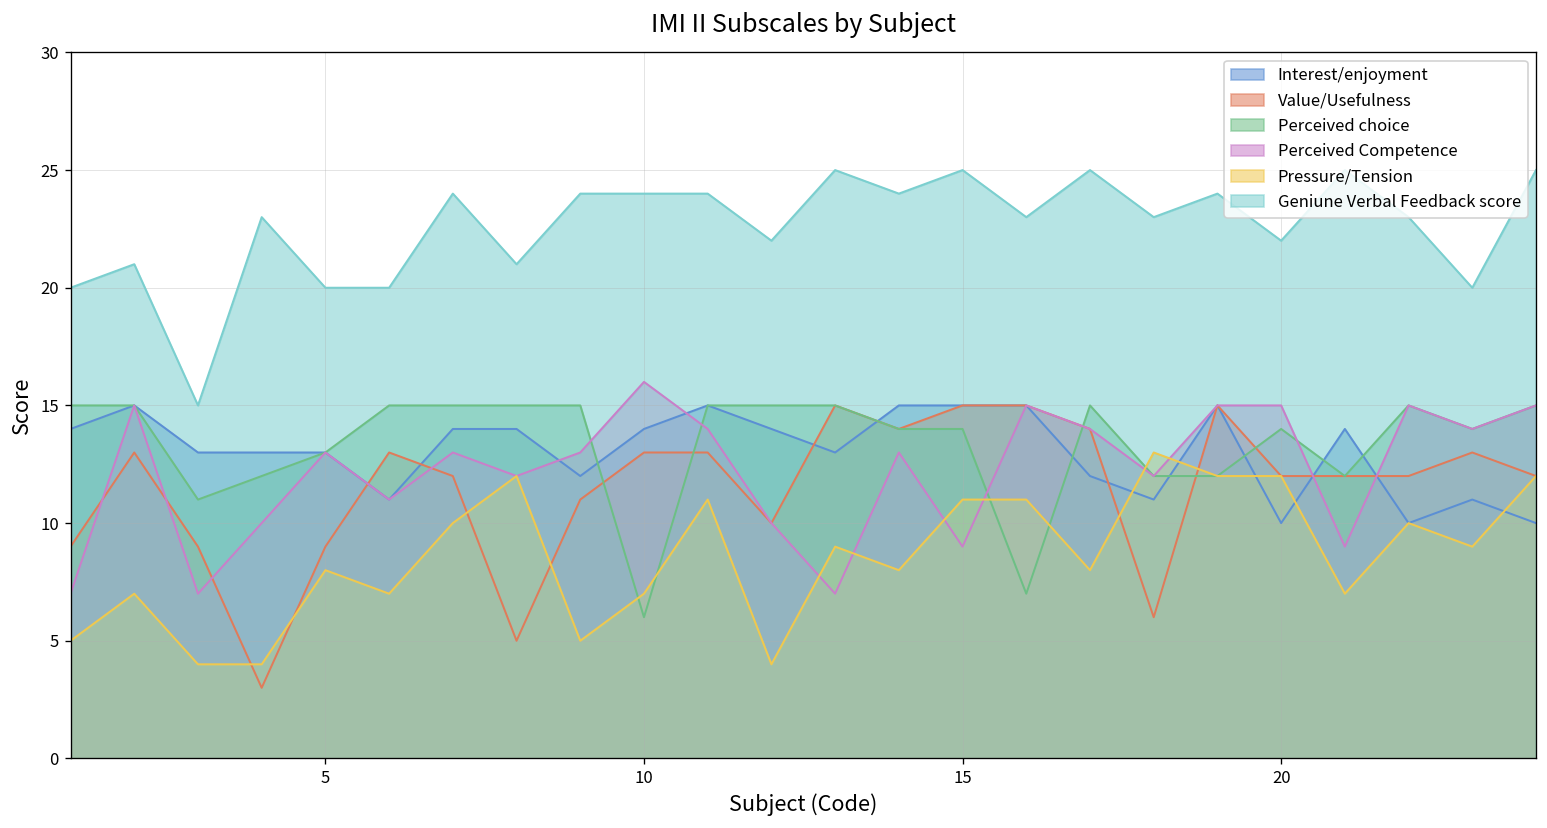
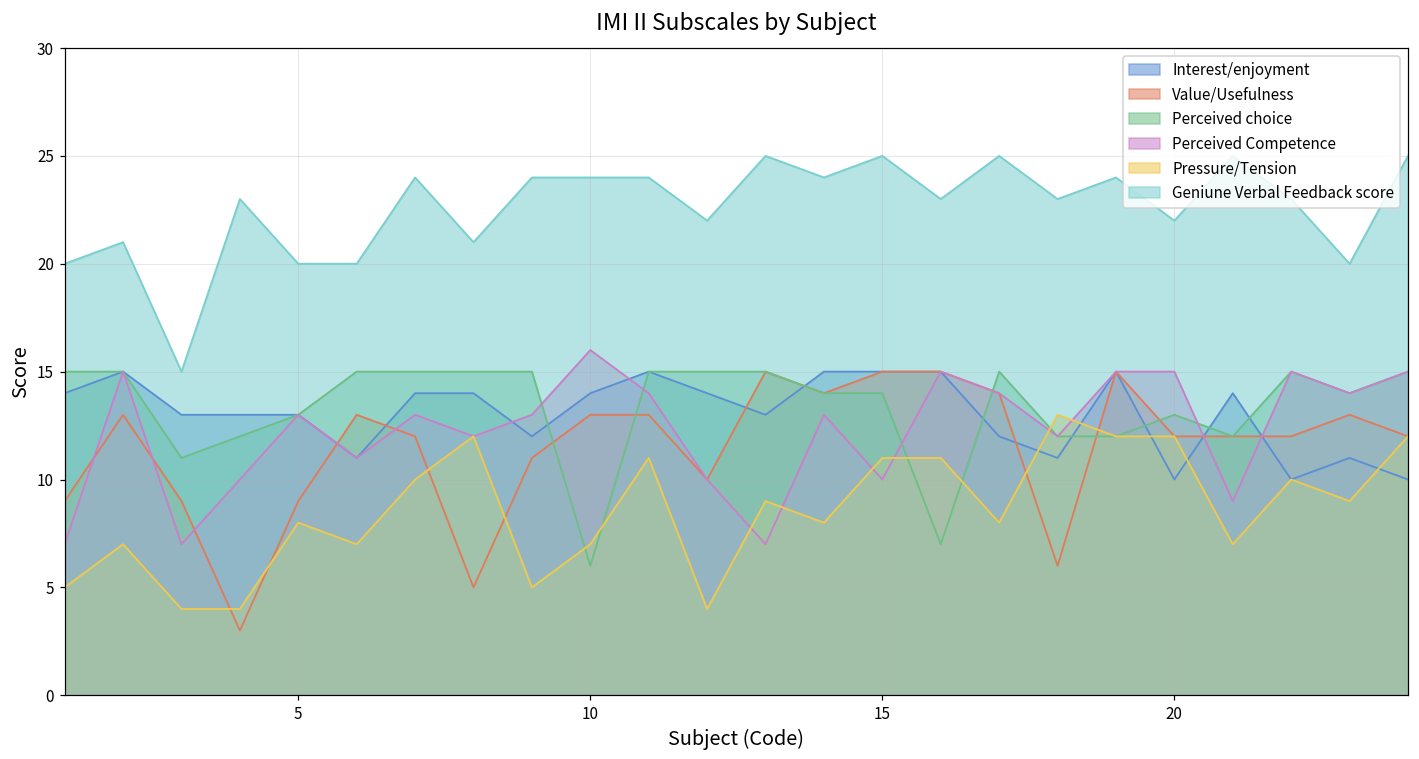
  {
    "Value/Usefulness": {
      "5": 9,
      "10": 13
    },
    "Perceived choice": {
      "10": 6,
      "15": 14,
-     "20": 14
+     "20": 13
    },
    "Perceived Competence": {
      "10": 16,
-     "15": 9,
+     "15": 10,
      "20": 15
    },
    "Pressure/Tension": {
      "5": 8,
      "10": 7,
      "15": 11
    }
  }
